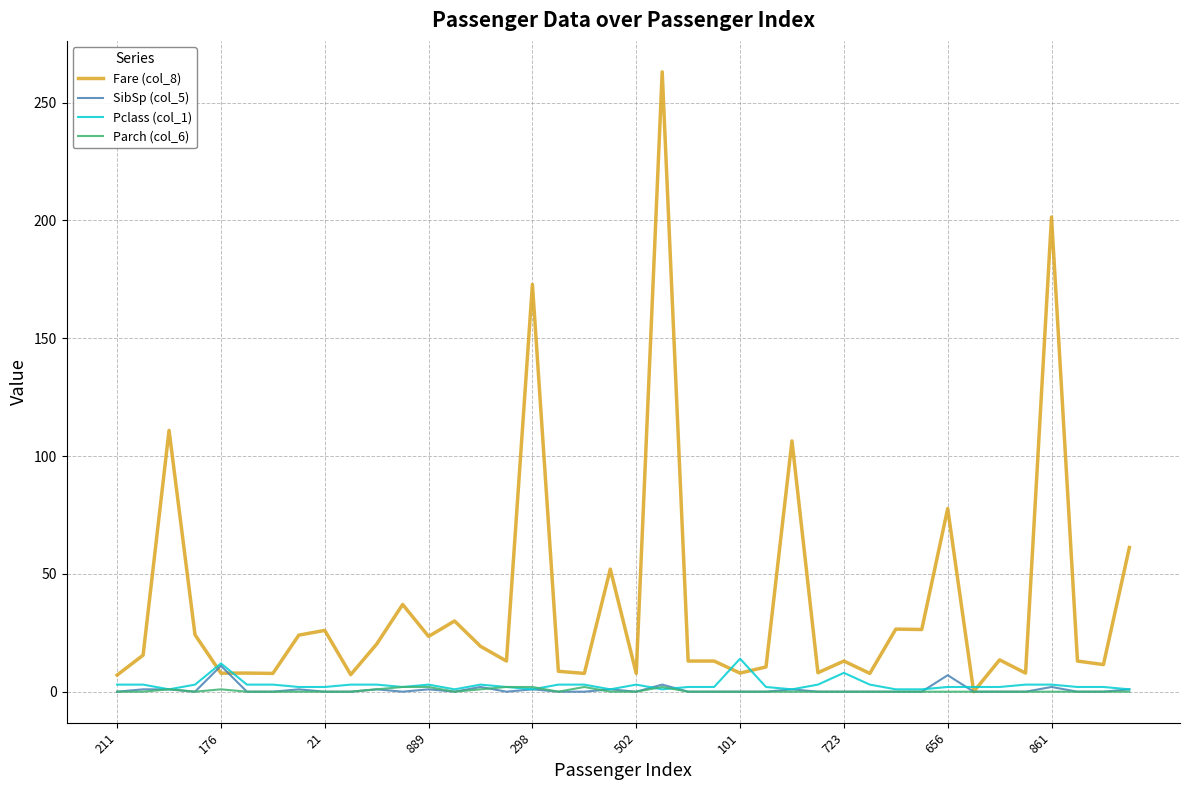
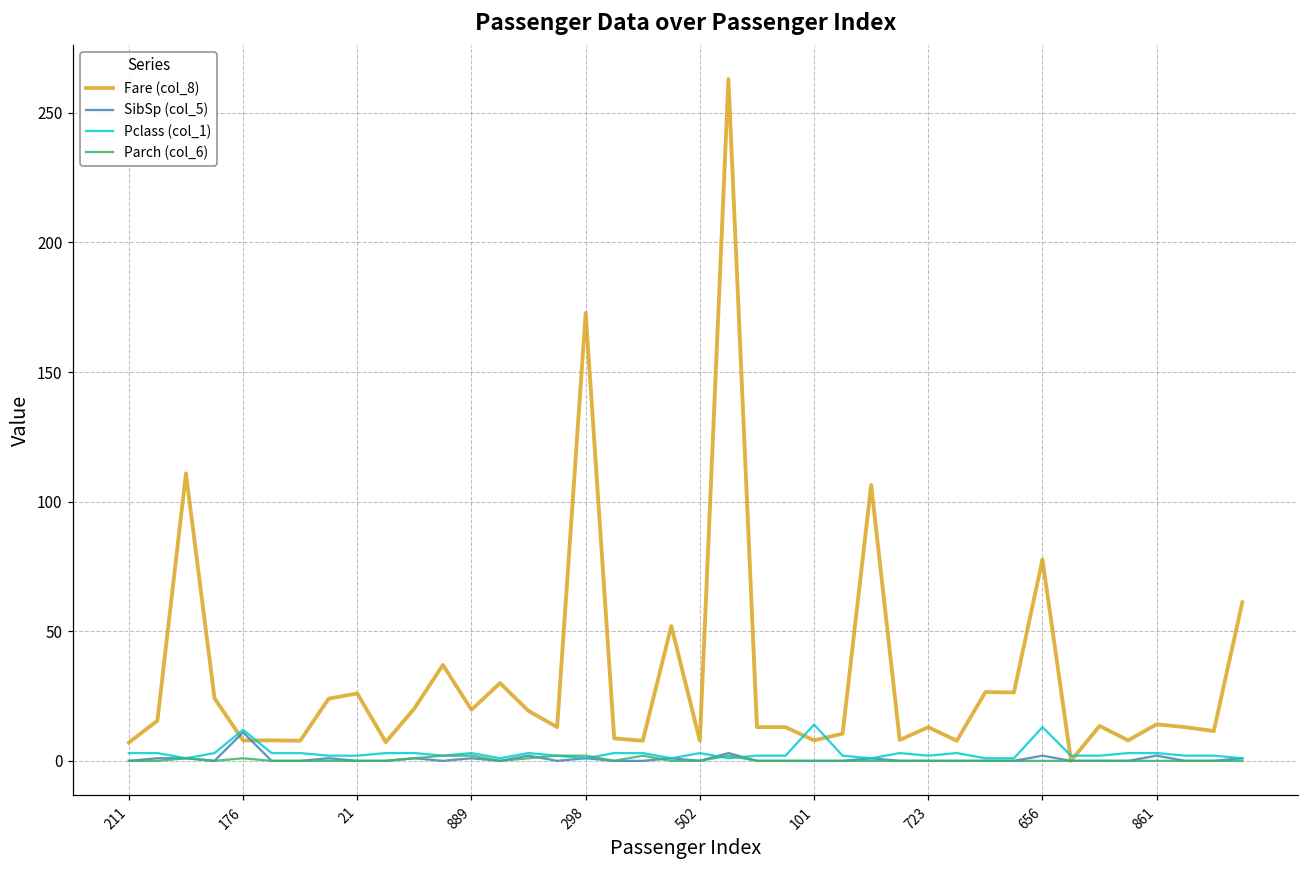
  {
    "Fare (col_8)": {
      "211": 7,
      "176": 8,
-     "889": 23,
+     "889": 20,
      "298": 173,
      "502": 8,
      "101": 8,
      "723": 13,
      "656": 78,
-     "861": 201
+     "861": 14
    },
    "SibSp (col_5)": {
-     "656": 7
+     "656": 2
    },
    "Pclass (col_1)": {
      "211": 3,
      "502": 3,
      "101": 14,
-     "723": 8,
-     "656": 2
+     "723": 2,
+     "656": 13
    },
    "Parch (col_6)": {
      "176": 1,
      "656": 0,
      "861": 0
    }
  }
